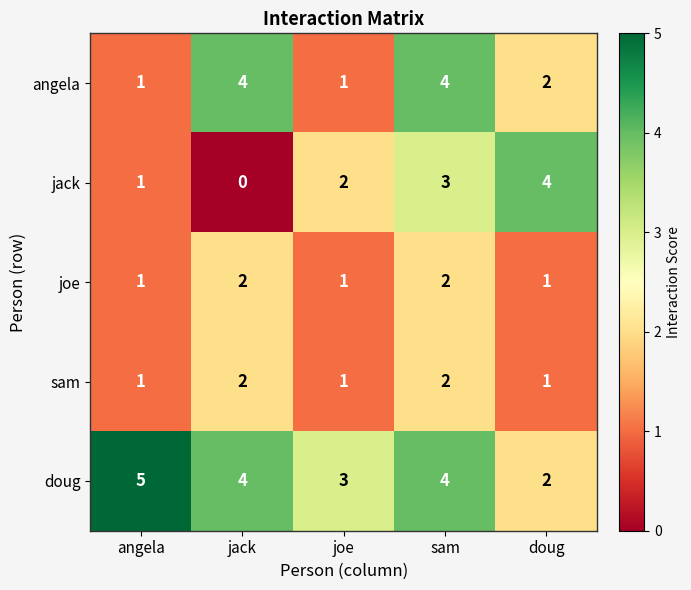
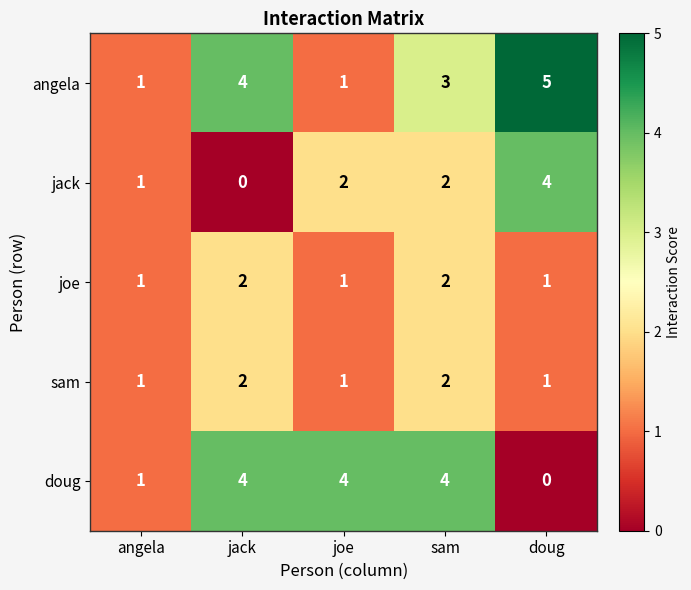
  {
    "angela": {
      "angela": 1,
      "jack": 4,
      "joe": 1,
-     "sam": 4,
-     "doug": 2
+     "sam": 3,
+     "doug": 5
    },
    "jack": {
      "angela": 1,
      "jack": 0,
      "joe": 2,
-     "sam": 3,
+     "sam": 2,
      "doug": 4
    },
    "joe": {
      "angela": 1,
      "jack": 2,
      "joe": 1,
      "sam": 2,
      "doug": 1
    },
    "sam": {
      "angela": 1,
      "jack": 2,
      "joe": 1,
      "sam": 2,
      "doug": 1
    },
    "doug": {
-     "angela": 5,
+     "angela": 1,
      "jack": 4,
-     "joe": 3,
+     "joe": 4,
      "sam": 4,
-     "doug": 2
+     "doug": 0
    }
  }
